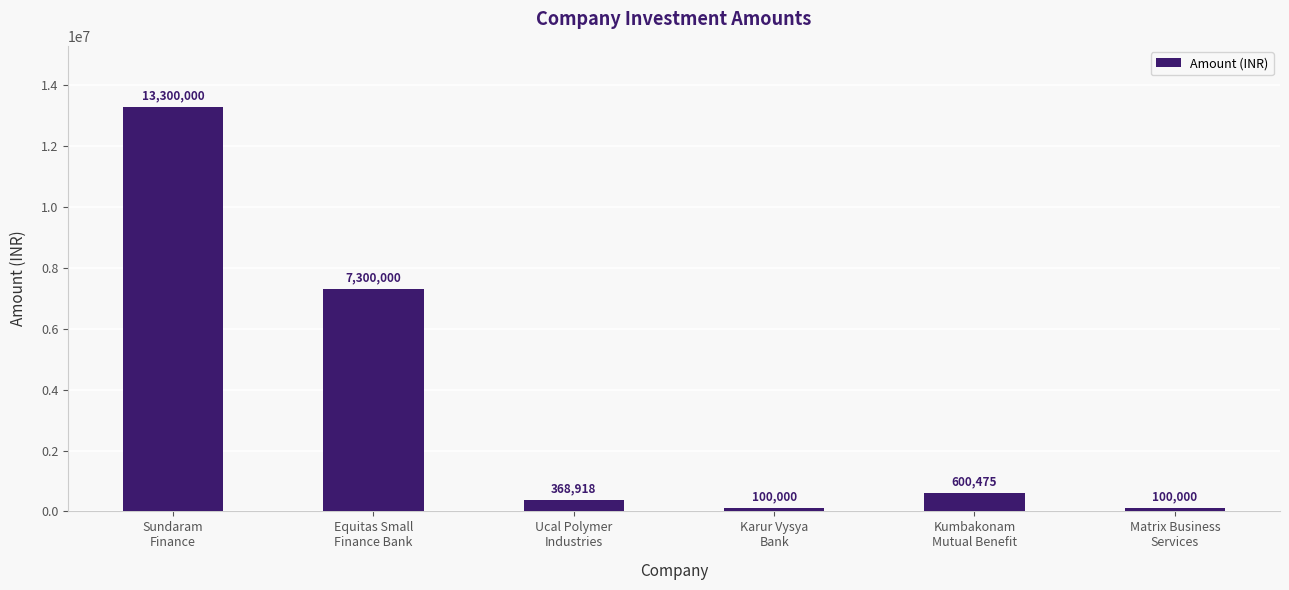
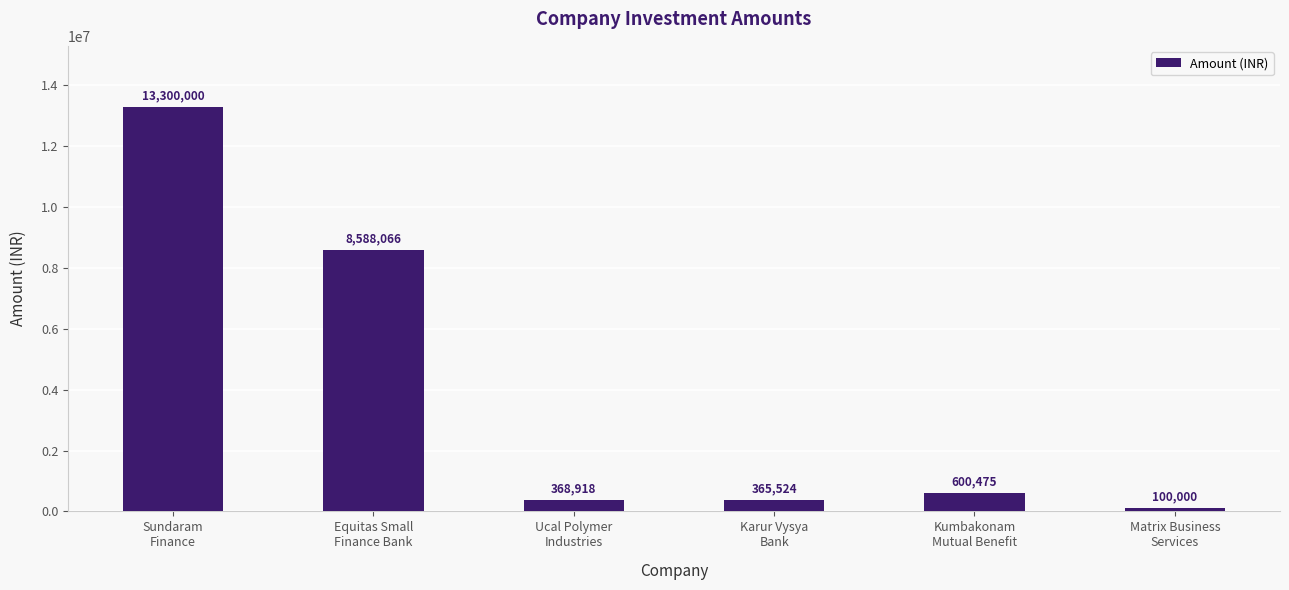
  {
    "Sundaram Finance": "13,300,000",
-   "Equitas Small Finance Bank": "7,300,000",
+   "Equitas Small Finance Bank": "8,588,066",
    "Ucal Polymer Industries": "368,918",
-   "Karur Vysya Bank": "100,000",
+   "Karur Vysya Bank": "365,524",
    "Kumbakonam Mutual Benefit": "600,475",
    "Matrix Business Services": "100,000"
  }
